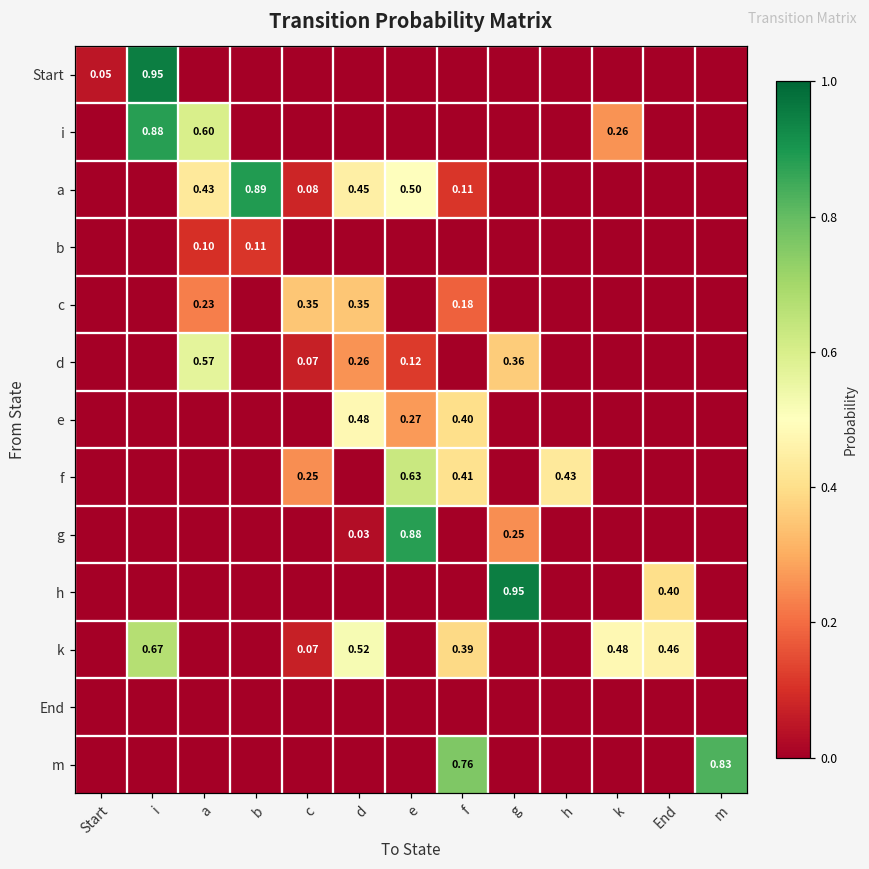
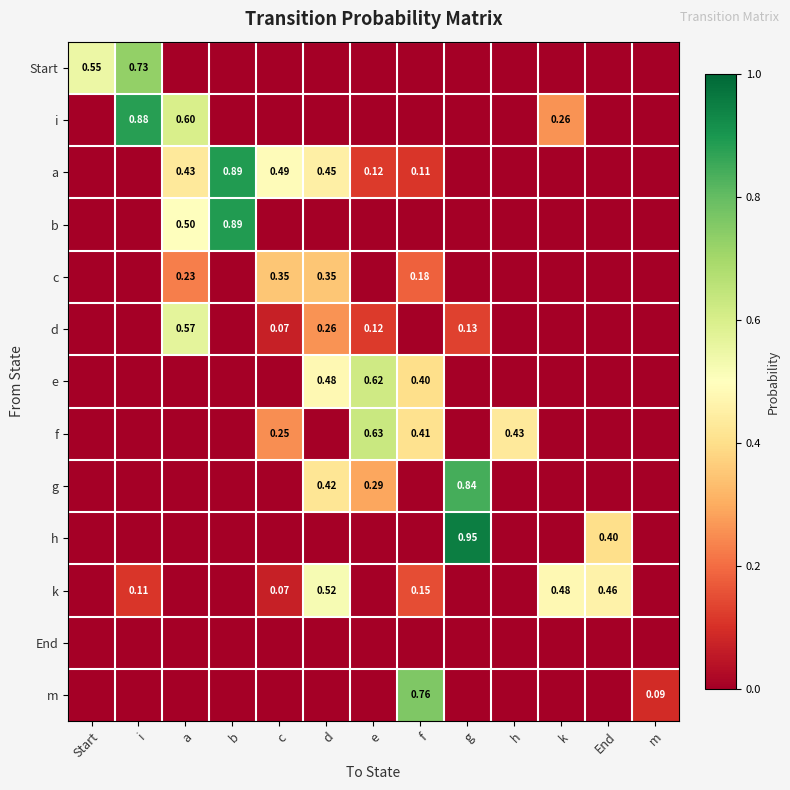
  {
    "Start": {
-     "Start": 0.05,
-     "i": 0.95
+     "Start": 0.55,
+     "i": 0.73
    },
    "i": {
      "i": 0.88,
      "a": 0.60,
      "k": 0.26
    },
    "a": {
      "a": 0.43,
      "b": 0.89,
-     "c": 0.08,
+     "c": 0.49,
      "d": 0.45,
-     "e": 0.50,
+     "e": 0.12,
      "f": 0.11
    },
    "b": {
-     "a": 0.10,
-     "b": 0.11
+     "a": 0.50,
+     "b": 0.89
    },
    "c": {
      "a": 0.23,
      "c": 0.35,
      "d": 0.35,
      "f": 0.18
    },
    "d": {
      "a": 0.57,
      "c": 0.07,
      "d": 0.26,
      "e": 0.12,
-     "g": 0.36
+     "g": 0.13
    },
    "e": {
      "d": 0.48,
-     "e": 0.27,
+     "e": 0.62,
      "f": 0.40
    },
    "f": {
      "c": 0.25,
      "e": 0.63,
      "f": 0.41,
      "h": 0.43
    },
    "g": {
-     "d": 0.03,
-     "e": 0.88,
-     "g": 0.25
+     "d": 0.42,
+     "e": 0.29,
+     "g": 0.84
    },
    "h": {
      "g": 0.95,
      "End": 0.40
    },
    "k": {
-     "i": 0.67,
+     "i": 0.11,
      "c": 0.07,
      "d": 0.52,
-     "f": 0.39,
+     "f": 0.15,
      "k": 0.48,
      "End": 0.46
    },
    "m": {
      "f": 0.76,
-     "m": 0.83
+     "m": 0.09
    }
  }
